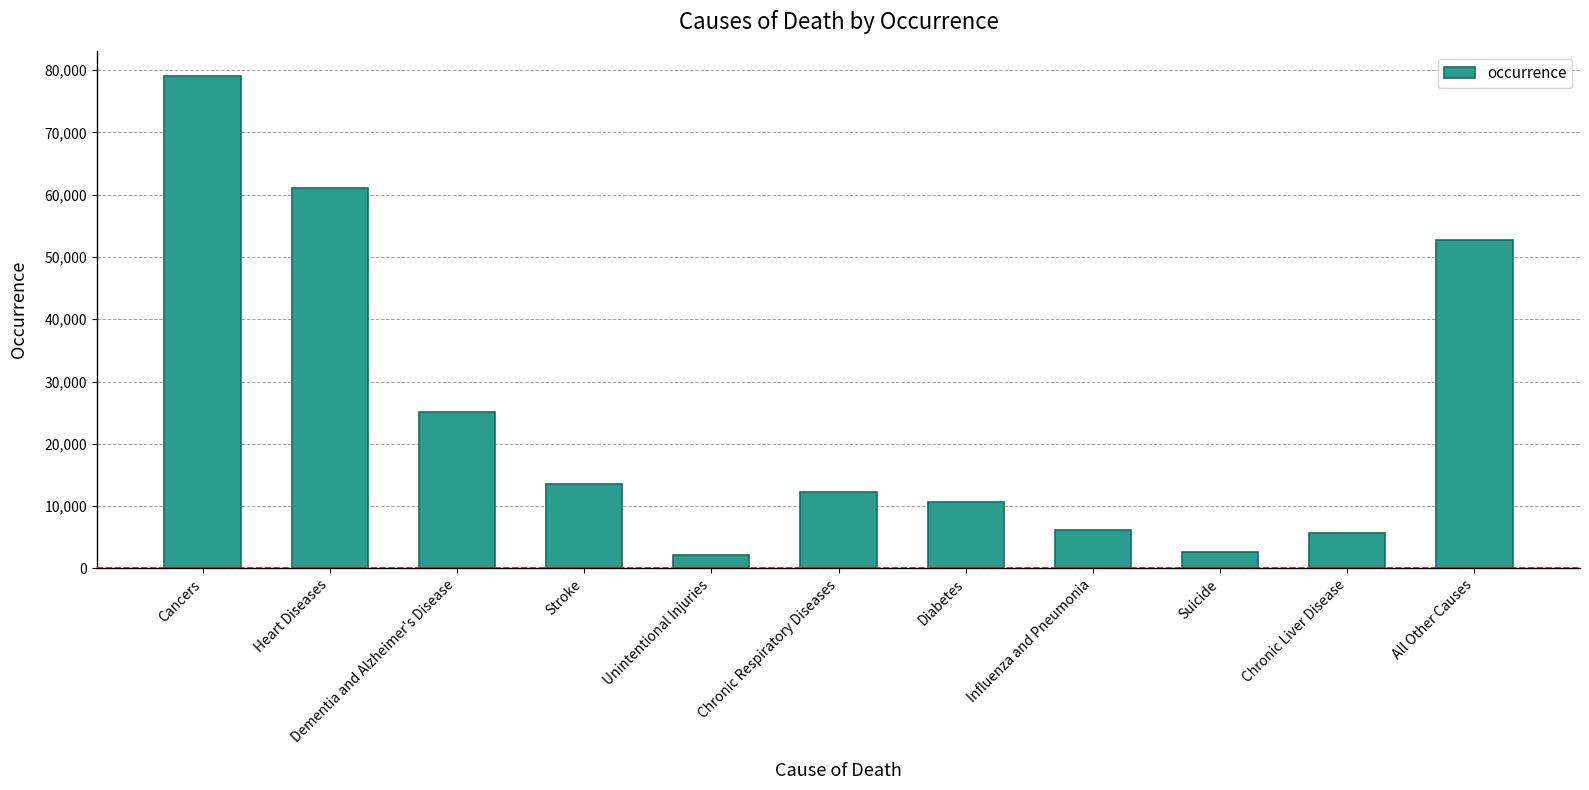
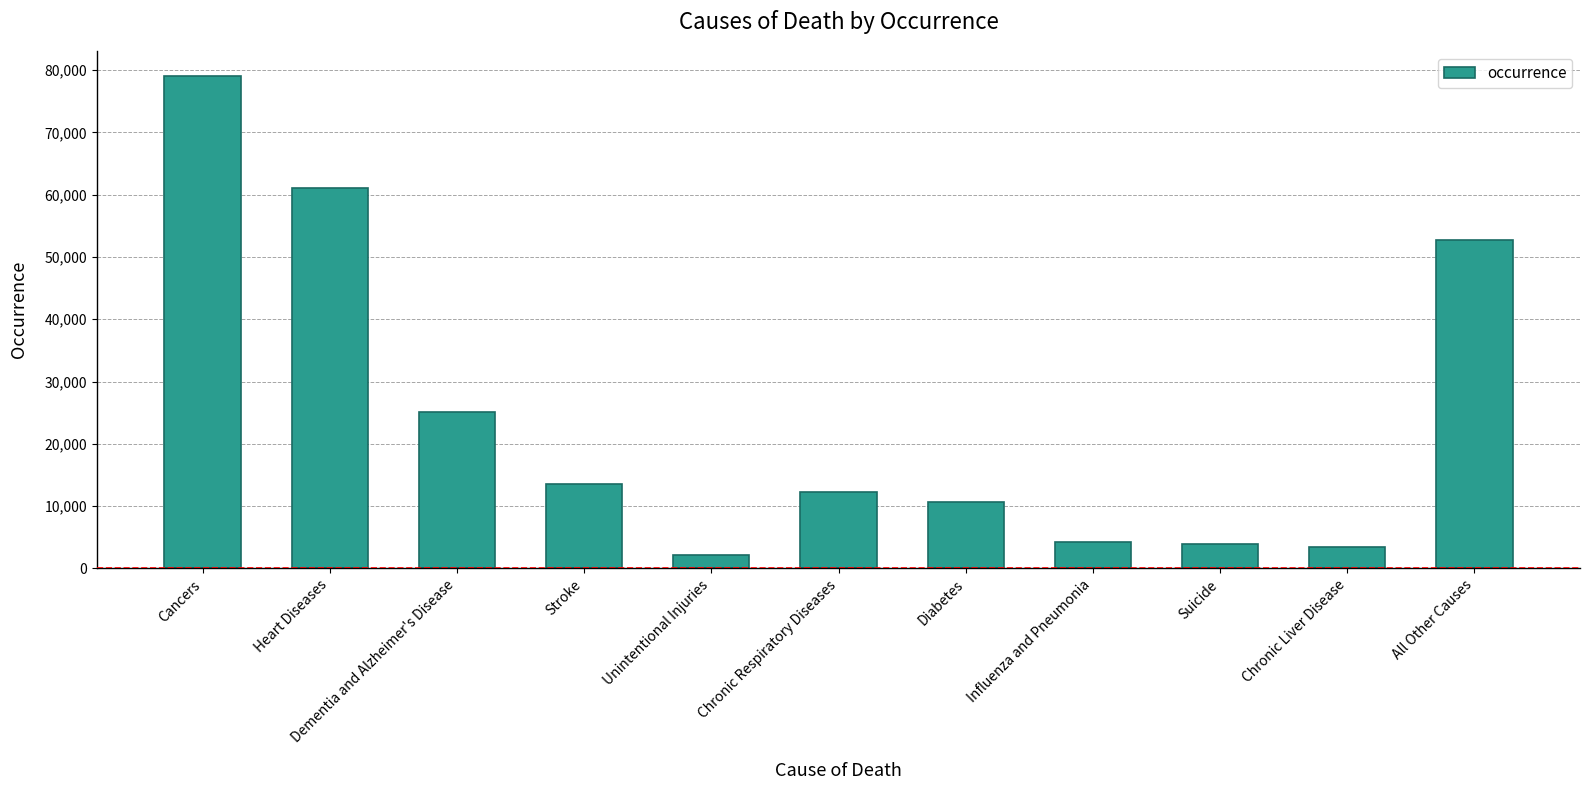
  {
    "Cancers": "79,000",
    "Heart Diseases": "61,000",
    "Dementia and Alzheimer's Disease": "25,000",
    "Stroke": "14,000",
    "Unintentional Injuries": "2,000",
    "Chronic Respiratory Diseases": "12,000",
    "Diabetes": "11,000",
-   "Influenza and Pneumonia": "6,000",
-   "Suicide": "3,000",
-   "Chronic Liver Disease": "6,000",
+   "Influenza and Pneumonia": "4,000",
+   "Suicide": "4,000",
+   "Chronic Liver Disease": "3,000",
    "All Other Causes": "53,000"
  }
